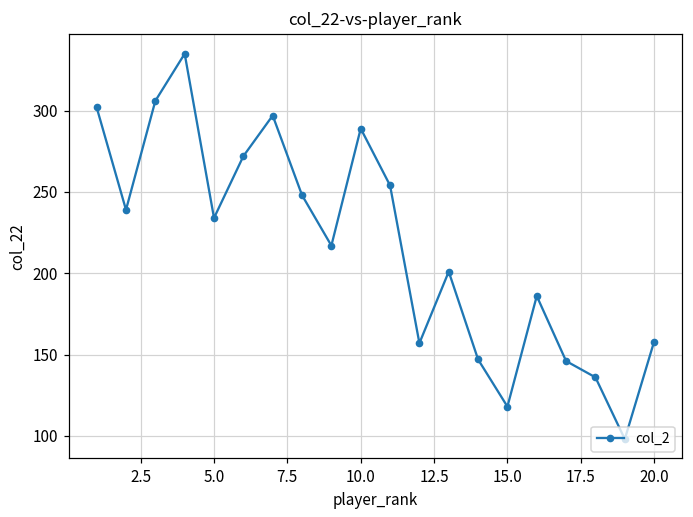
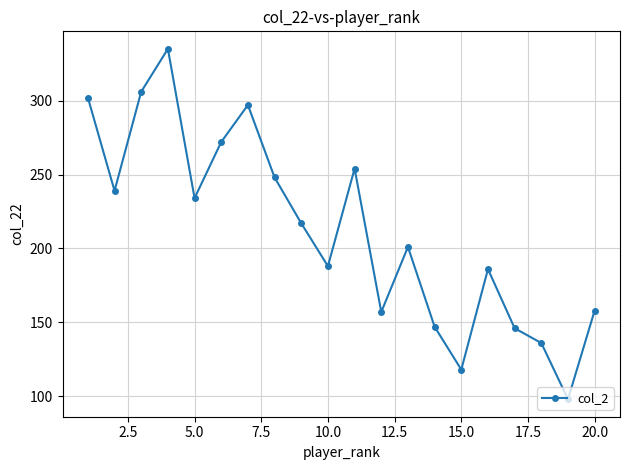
  {
    "5.0": 234,
-   "10.0": 289,
+   "10.0": 188,
    "15.0": 118,
    "20.0": 158
  }
